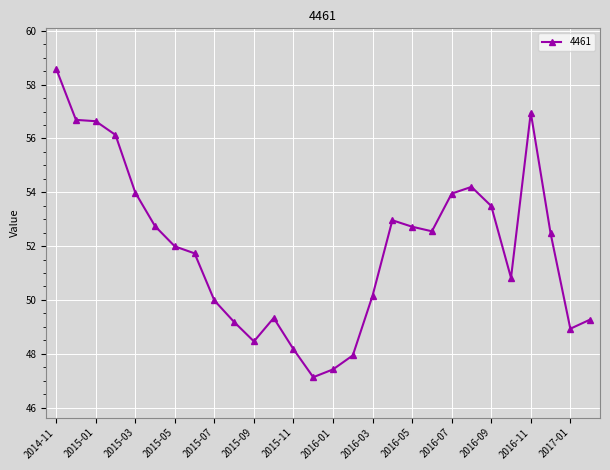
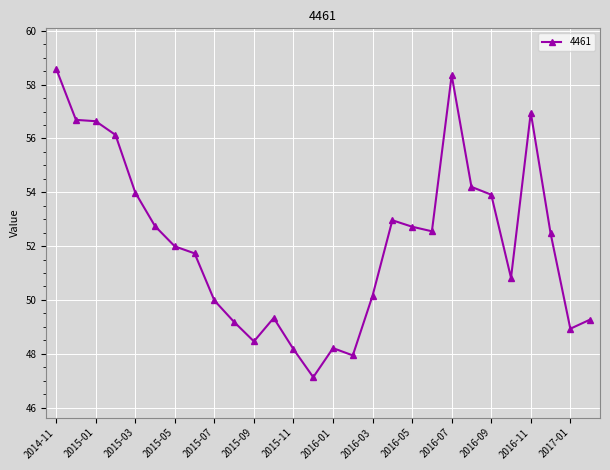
  {
    "2014-11": 58.6,
    "2015-01": 56.6,
    "2015-03": 54.0,
    "2015-05": 52.0,
    "2015-07": 50.0,
    "2015-09": 48.5,
    "2015-11": 48.2,
-   "2016-01": 47.4,
+   "2016-01": 48.2,
    "2016-03": 50.2,
    "2016-05": 52.7,
-   "2016-07": 54.0,
-   "2016-09": 53.5,
+   "2016-07": 58.4,
+   "2016-09": 53.9,
    "2016-11": 57.0,
    "2017-01": 48.9
  }
